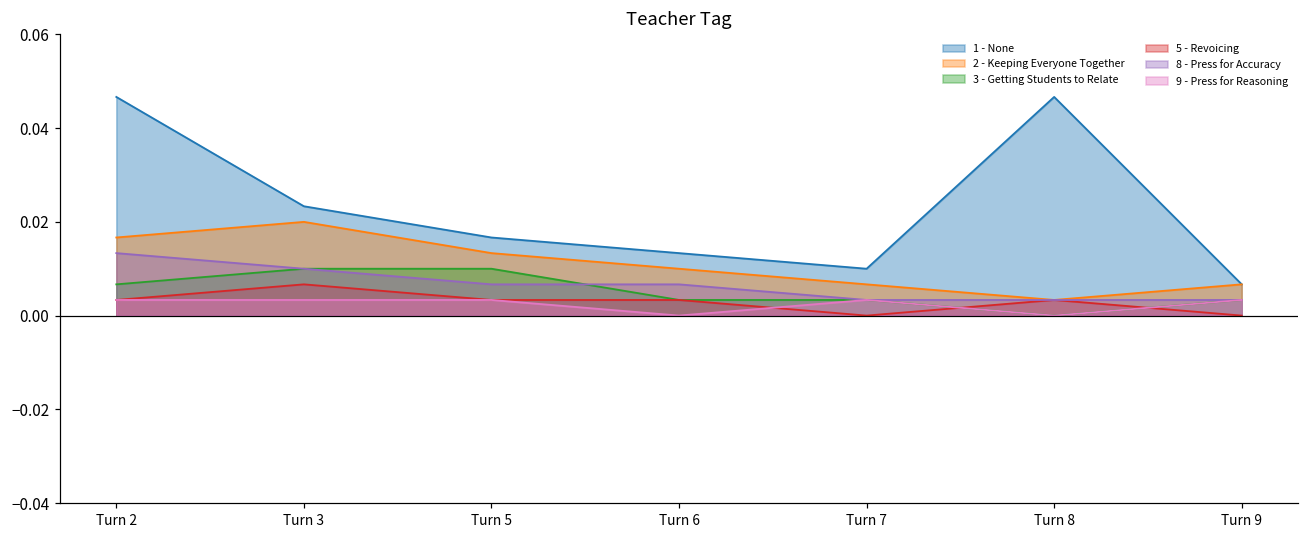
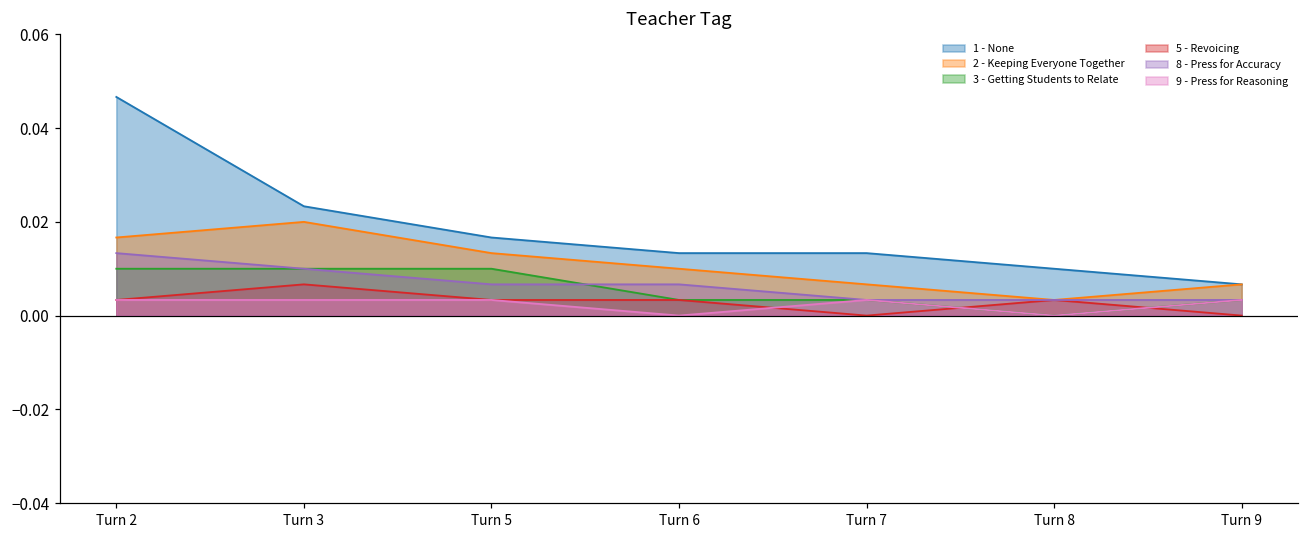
  {
    "1 - None": {
      "Turn 2": 0.047,
      "Turn 3": 0.023,
      "Turn 5": 0.017,
      "Turn 6": 0.013,
-     "Turn 7": 0.010,
-     "Turn 8": 0.047
+     "Turn 7": 0.013,
+     "Turn 8": 0.010
    },
    "3 - Getting Students to Relate": {
-     "Turn 2": 0.007,
+     "Turn 2": 0.010,
      "Turn 5": 0.010
    }
  }
